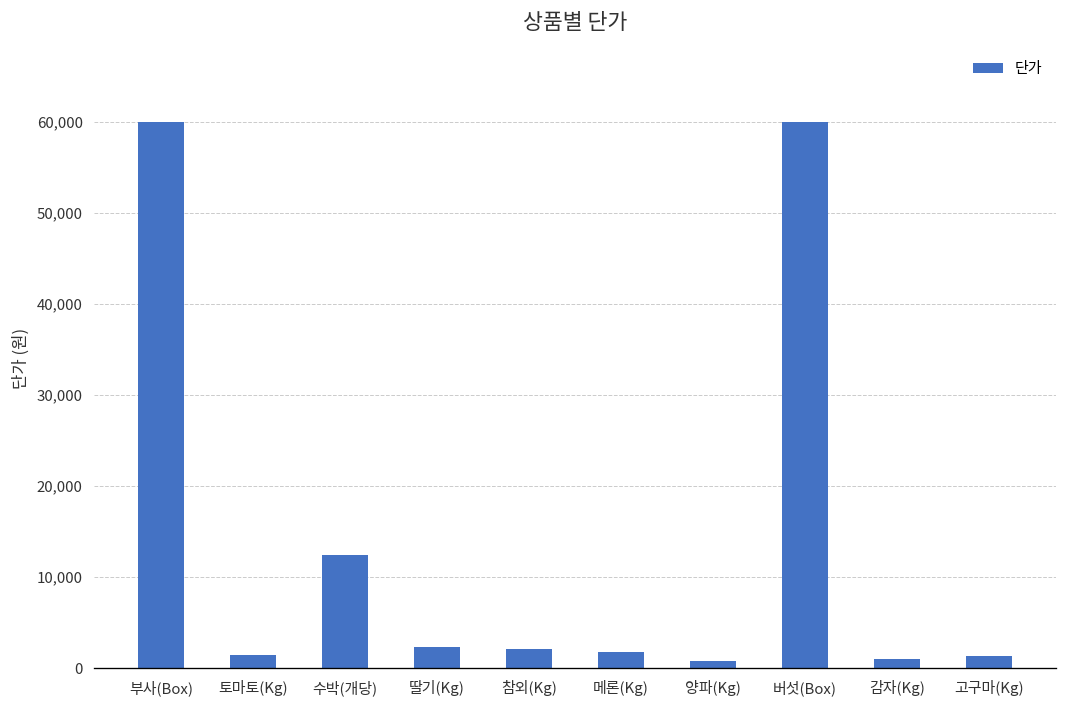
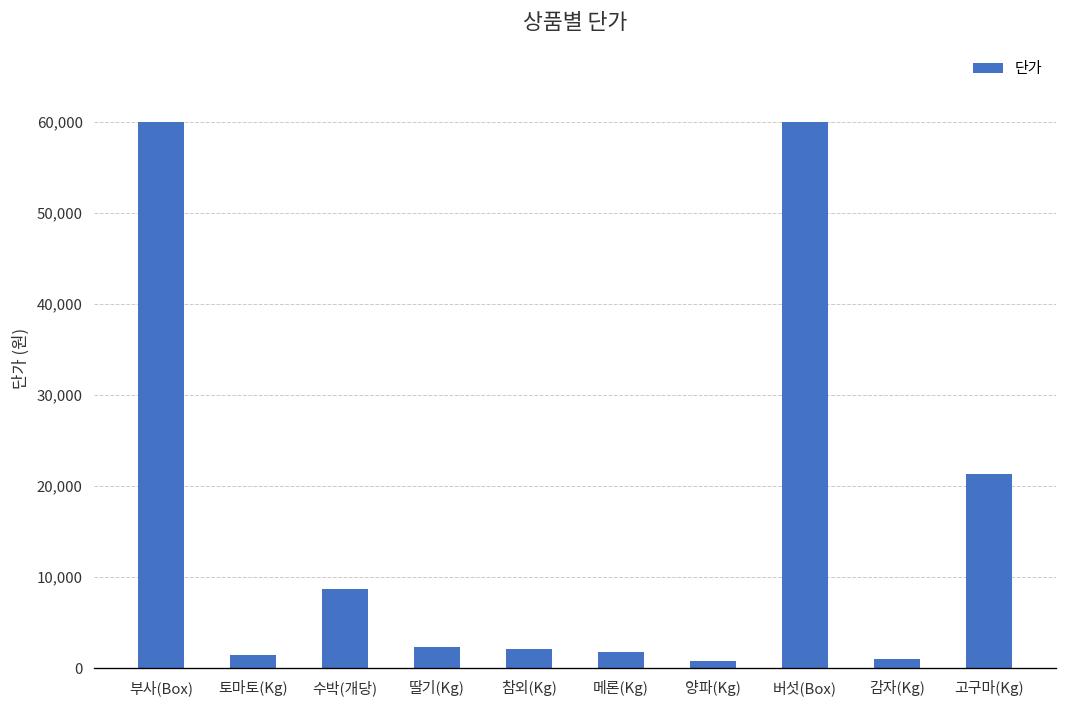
  {
    "부사(Box)": "60,000",
    "토마토(Kg)": "2,000",
-   "수박(개당)": "13,000",
+   "수박(개당)": "9,000",
    "딸기(Kg)": "2,000",
    "참외(Kg)": "2,000",
    "메론(Kg)": "2,000",
    "양파(Kg)": "1,000",
    "버섯(Box)": "60,000",
    "감자(Kg)": "1,000",
-   "고구마(Kg)": "1,000"
+   "고구마(Kg)": "21,000"
  }
